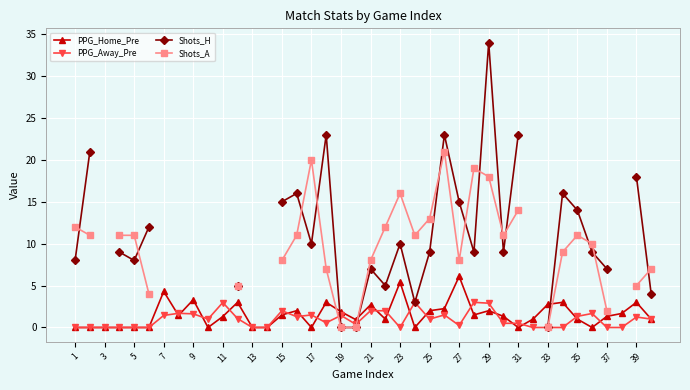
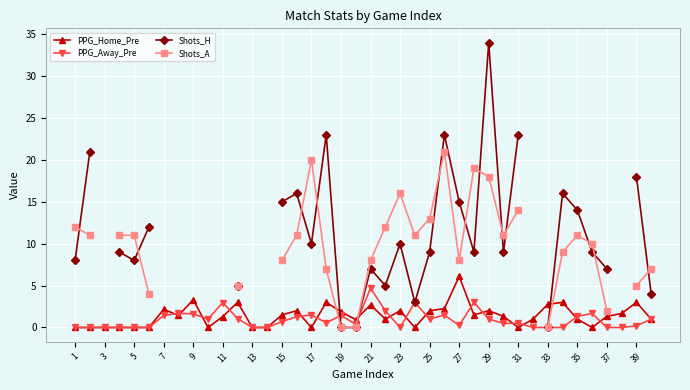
  {
    "PPG_Home_Pre": {
-     "7": 4,
+     "7": 2,
      "9": 3,
      "11": 1,
      "15": 2,
      "17": 0,
      "19": 2,
      "21": 3,
-     "23": 5,
+     "23": 2,
      "25": 2,
      "27": 6,
      "29": 2,
      "31": 0,
      "33": 3,
      "35": 1,
      "37": 1,
      "39": 3
    },
    "PPG_Away_Pre": {
      "7": 1,
      "9": 2,
      "11": 3,
-     "15": 2,
+     "15": 1,
      "17": 2,
      "19": 1,
-     "21": 2,
+     "21": 5,
      "23": 0,
      "25": 1,
      "27": 0,
-     "29": 3,
+     "29": 1,
      "31": 1,
      "35": 1,
      "37": 0,
-     "39": 1
+     "39": 0
    },
    "Shots_H": {
      "1": 8,
      "5": 8,
      "15": 15,
      "17": 10,
      "21": 7,
      "23": 10,
      "25": 9,
      "27": 15,
      "29": 34,
      "31": 23,
      "35": 14,
      "37": 7,
      "39": 18
    },
    "Shots_A": {
      "1": 12,
      "5": 11,
      "15": 8,
      "17": 20,
      "21": 8,
      "23": 16,
      "25": 13,
      "27": 8,
      "29": 18,
      "31": 14,
      "35": 11,
      "37": 2,
      "39": 5
    }
  }
